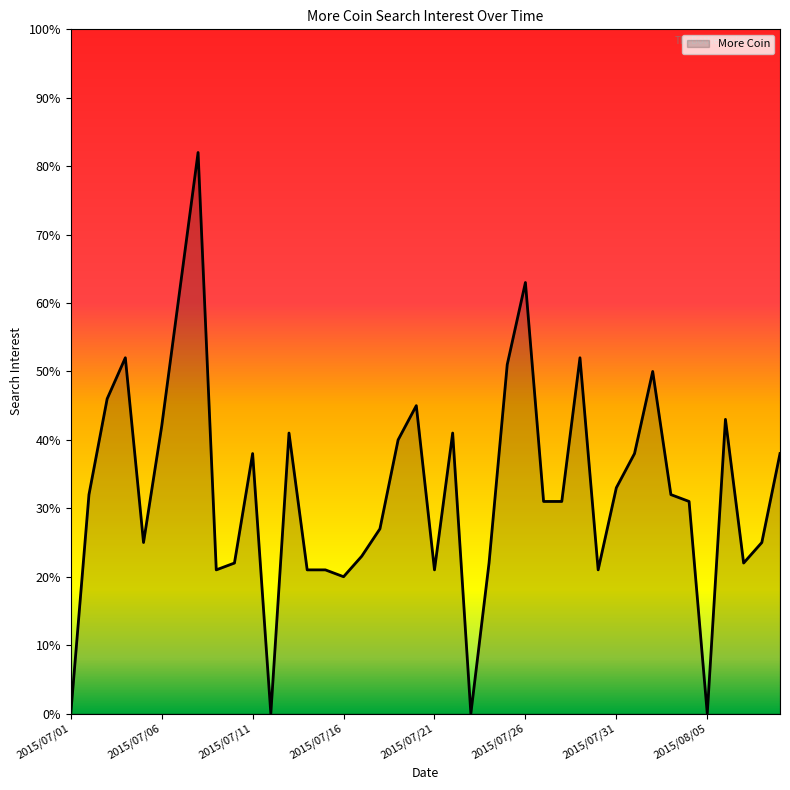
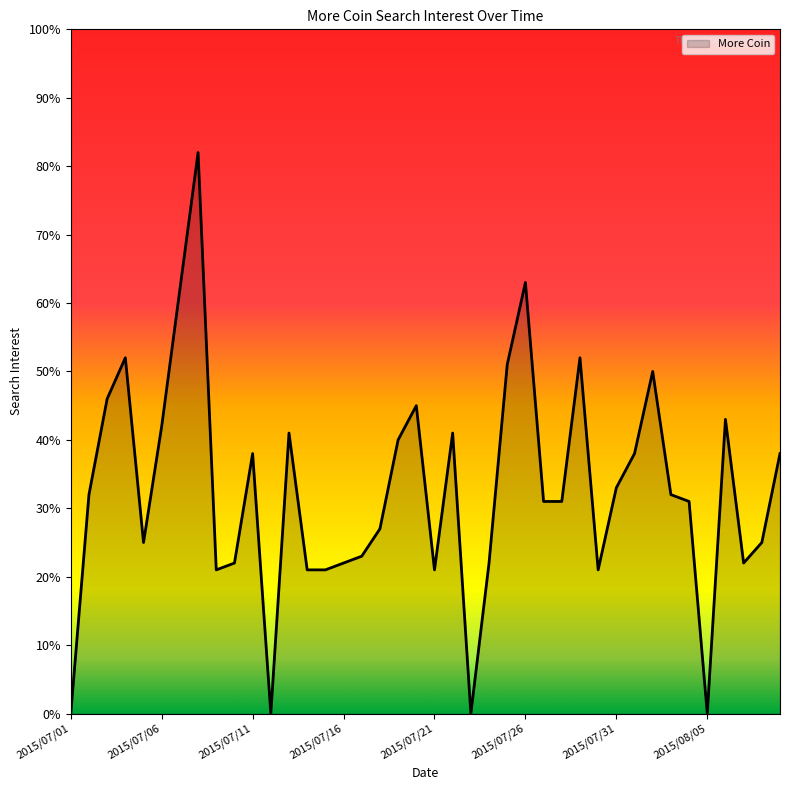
  {
    "2015/07/01": "0%",
    "2015/07/06": "42%",
    "2015/07/11": "38%",
-   "2015/07/16": "20%",
+   "2015/07/16": "22%",
    "2015/07/21": "21%",
    "2015/07/26": "63%",
    "2015/07/31": "33%",
    "2015/08/05": "0%"
  }
